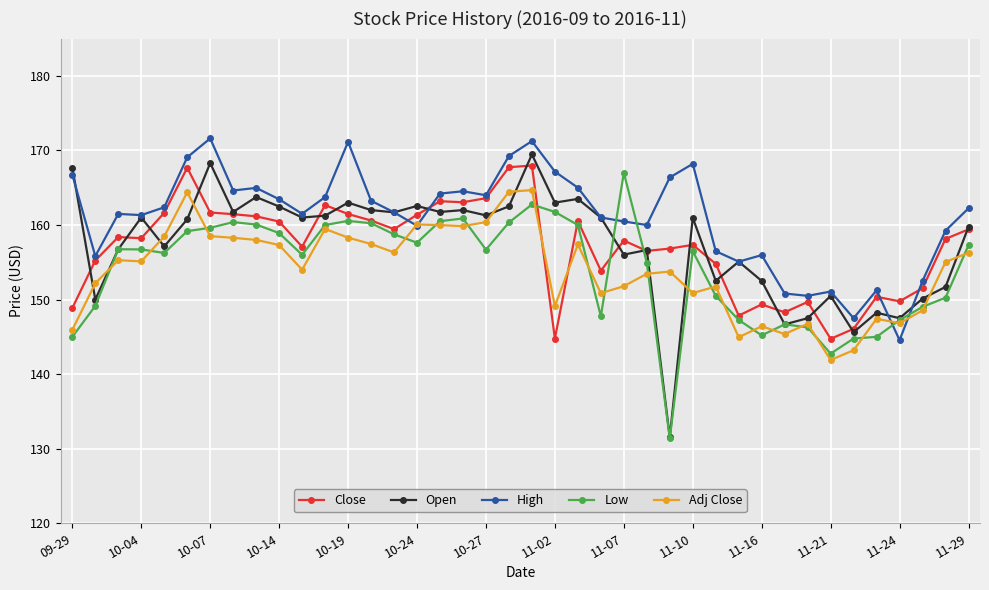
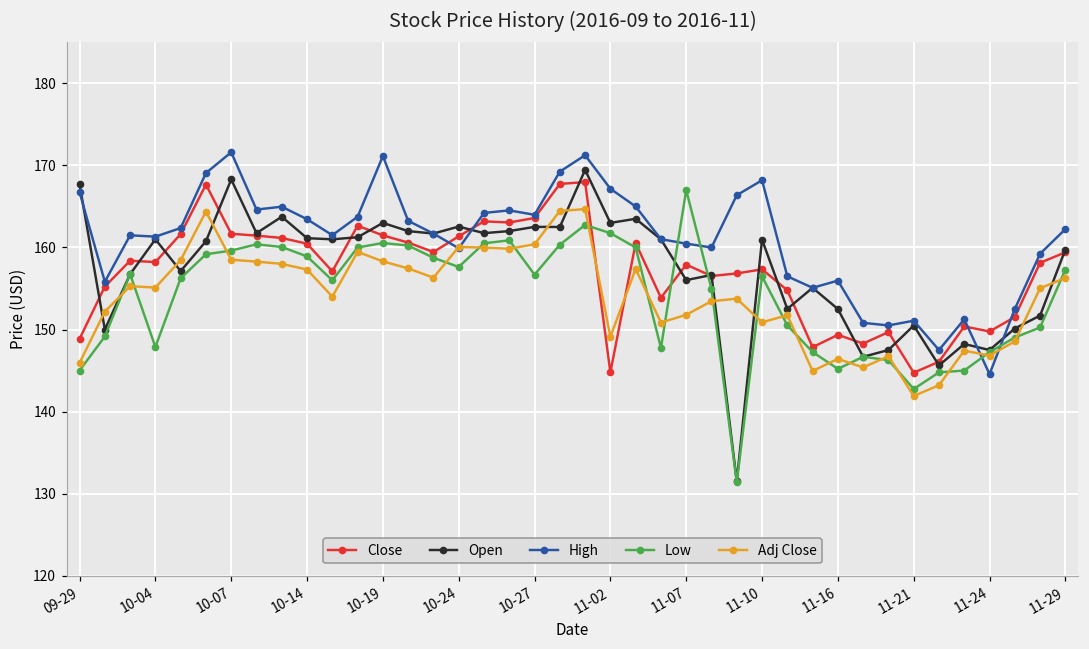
  {
    "Close": {
      "09-29": 149,
      "10-04": 158,
      "10-07": 162,
      "10-14": 160,
      "10-19": 161,
      "10-24": 161,
      "10-27": 164,
      "11-02": 145,
      "11-07": 158,
      "11-10": 157,
      "11-16": 149,
      "11-21": 145,
      "11-24": 150
    },
    "Open": {
      "09-29": 168,
      "10-07": 168,
-     "10-14": 162,
+     "10-14": 161,
      "10-19": 163,
      "10-24": 163,
-     "10-27": 161,
+     "10-27": 163,
      "11-02": 163,
      "11-07": 156,
      "11-10": 161,
      "11-16": 153,
      "11-21": 150
    },
    "High": {
      "09-29": 167,
      "10-07": 172,
      "10-14": 163,
      "10-19": 171,
      "10-27": 164,
      "11-02": 167,
      "11-07": 160,
      "11-10": 168,
      "11-16": 156,
      "11-21": 151,
      "11-24": 145,
      "11-29": 162
    },
    "Low": {
      "09-29": 145,
-     "10-04": 157,
+     "10-04": 148,
      "10-07": 160,
      "10-14": 159,
      "10-19": 161,
      "10-24": 158,
      "10-27": 157,
      "11-02": 162,
      "11-07": 167,
      "11-10": 156,
      "11-16": 145,
      "11-21": 143,
      "11-29": 157
    },
    "Adj Close": {
      "09-29": 146,
      "10-04": 155,
      "10-07": 159,
      "10-14": 157,
      "10-19": 158,
      "10-27": 160,
      "11-02": 149,
      "11-07": 152,
      "11-10": 151,
      "11-16": 146,
      "11-21": 142,
      "11-24": 147,
      "11-29": 156
    }
  }
